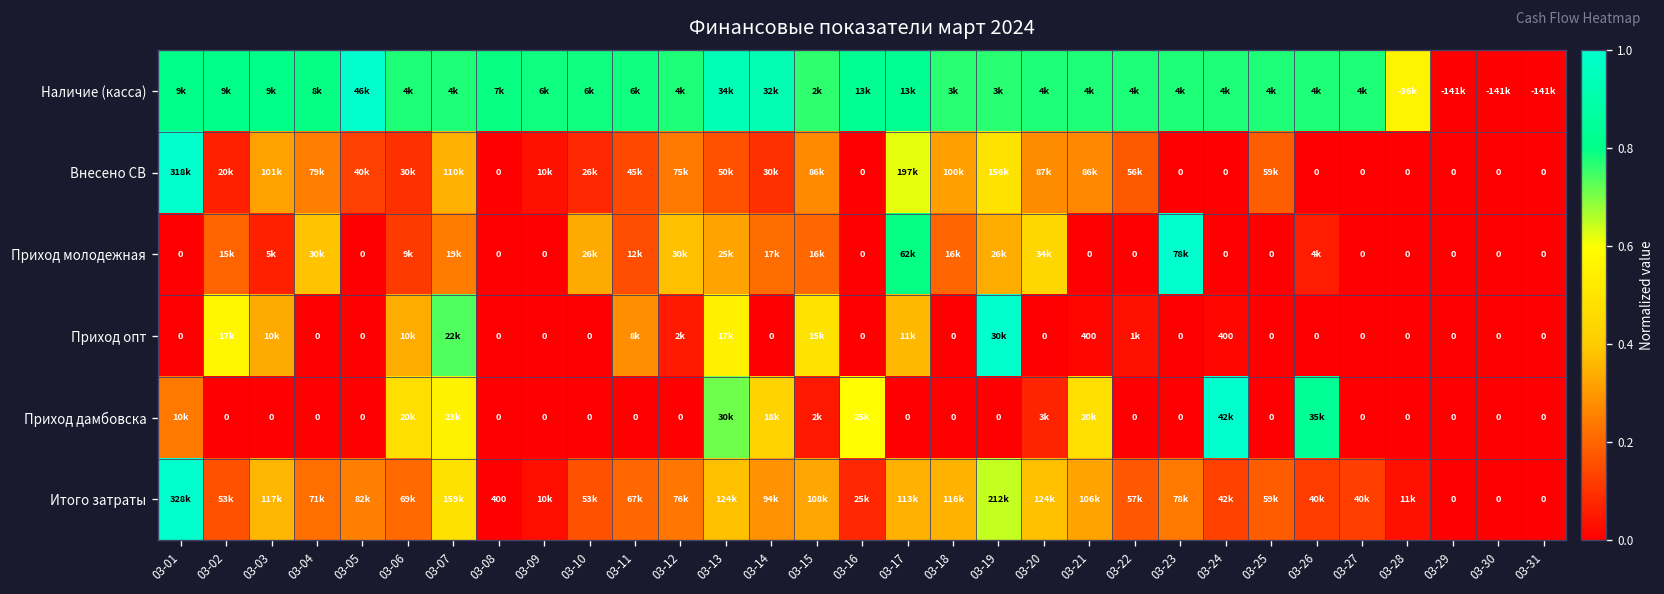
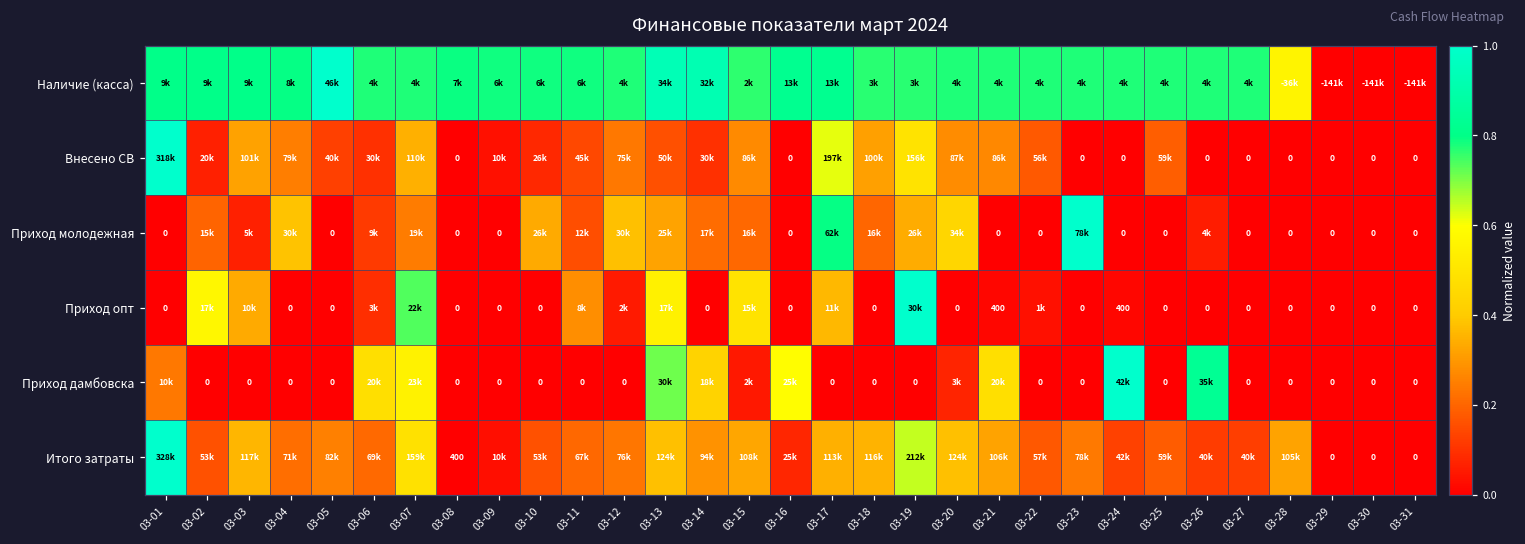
  {
    "Наличие (касса)": {
      "03-01": "9k",
      "03-02": "9k",
      "03-03": "9k",
      "03-04": "8k",
      "03-05": "46k",
      "03-06": "4k",
      "03-07": "4k",
      "03-08": "7k",
      "03-09": "6k",
      "03-10": "6k",
      "03-11": "6k",
      "03-12": "4k",
      "03-13": "34k",
      "03-14": "32k",
      "03-15": "2k",
      "03-16": "13k",
      "03-17": "13k",
      "03-18": "3k",
      "03-19": "3k",
      "03-20": "4k",
      "03-21": "4k",
      "03-22": "4k",
      "03-23": "4k",
      "03-24": "4k",
      "03-25": "4k",
      "03-26": "4k",
      "03-27": "4k",
      "03-28": "-36k",
      "03-29": "-141k",
      "03-30": "-141k",
      "03-31": "-141k"
    },
    "Внесено СВ": {
      "03-01": "318k",
      "03-02": "20k",
      "03-03": "101k",
      "03-04": "79k",
      "03-05": "40k",
      "03-06": "30k",
      "03-07": "110k",
      "03-08": "0",
      "03-09": "10k",
      "03-10": "26k",
      "03-11": "45k",
      "03-12": "75k",
      "03-13": "50k",
      "03-14": "30k",
      "03-15": "86k",
      "03-16": "0",
      "03-17": "197k",
      "03-18": "100k",
      "03-19": "156k",
      "03-20": "87k",
      "03-21": "86k",
      "03-22": "56k",
      "03-23": "0",
      "03-24": "0",
      "03-25": "59k",
      "03-26": "0",
      "03-27": "0",
      "03-28": "0",
      "03-29": "0",
      "03-30": "0",
      "03-31": "0"
    },
    "Приход молодежная": {
      "03-01": "0",
      "03-02": "15k",
      "03-03": "5k",
      "03-04": "30k",
      "03-05": "0",
      "03-06": "9k",
      "03-07": "19k",
      "03-08": "0",
      "03-09": "0",
      "03-10": "26k",
      "03-11": "12k",
      "03-12": "30k",
      "03-13": "25k",
      "03-14": "17k",
      "03-15": "16k",
      "03-16": "0",
      "03-17": "62k",
      "03-18": "16k",
      "03-19": "26k",
      "03-20": "34k",
      "03-21": "0",
      "03-22": "0",
      "03-23": "78k",
      "03-24": "0",
      "03-25": "0",
      "03-26": "4k",
      "03-27": "0",
      "03-28": "0",
      "03-29": "0",
      "03-30": "0",
      "03-31": "0"
    },
    "Приход опт": {
      "03-01": "0",
      "03-02": "17k",
      "03-03": "10k",
      "03-04": "0",
      "03-05": "0",
-     "03-06": "10k",
+     "03-06": "3k",
      "03-07": "22k",
      "03-08": "0",
      "03-09": "0",
      "03-10": "0",
      "03-11": "8k",
      "03-12": "2k",
      "03-13": "17k",
      "03-14": "0",
      "03-15": "15k",
      "03-16": "0",
      "03-17": "11k",
      "03-18": "0",
      "03-19": "30k",
      "03-20": "0",
      "03-21": "400",
      "03-22": "1k",
      "03-23": "0",
      "03-24": "400",
      "03-25": "0",
      "03-26": "0",
      "03-27": "0",
      "03-28": "0",
      "03-29": "0",
      "03-30": "0",
      "03-31": "0"
    },
    "Приход дамбовска": {
      "03-01": "10k",
      "03-02": "0",
      "03-03": "0",
      "03-04": "0",
      "03-05": "0",
      "03-06": "20k",
      "03-07": "23k",
      "03-08": "0",
      "03-09": "0",
      "03-10": "0",
      "03-11": "0",
      "03-12": "0",
      "03-13": "30k",
      "03-14": "18k",
      "03-15": "2k",
      "03-16": "25k",
      "03-17": "0",
      "03-18": "0",
      "03-19": "0",
      "03-20": "3k",
      "03-21": "20k",
      "03-22": "0",
      "03-23": "0",
      "03-24": "42k",
      "03-25": "0",
      "03-26": "35k",
      "03-27": "0",
      "03-28": "0",
      "03-29": "0",
      "03-30": "0",
      "03-31": "0"
    },
    "Итого затраты": {
      "03-01": "328k",
      "03-02": "53k",
      "03-03": "117k",
      "03-04": "71k",
      "03-05": "82k",
      "03-06": "69k",
      "03-07": "159k",
      "03-08": "400",
      "03-09": "10k",
      "03-10": "53k",
      "03-11": "67k",
      "03-12": "76k",
      "03-13": "124k",
      "03-14": "94k",
      "03-15": "108k",
      "03-16": "25k",
      "03-17": "113k",
      "03-18": "116k",
      "03-19": "212k",
      "03-20": "124k",
      "03-21": "106k",
      "03-22": "57k",
      "03-23": "78k",
      "03-24": "42k",
      "03-25": "59k",
      "03-26": "40k",
      "03-27": "40k",
-     "03-28": "11k",
+     "03-28": "105k",
      "03-29": "0",
      "03-30": "0",
      "03-31": "0"
    }
  }
